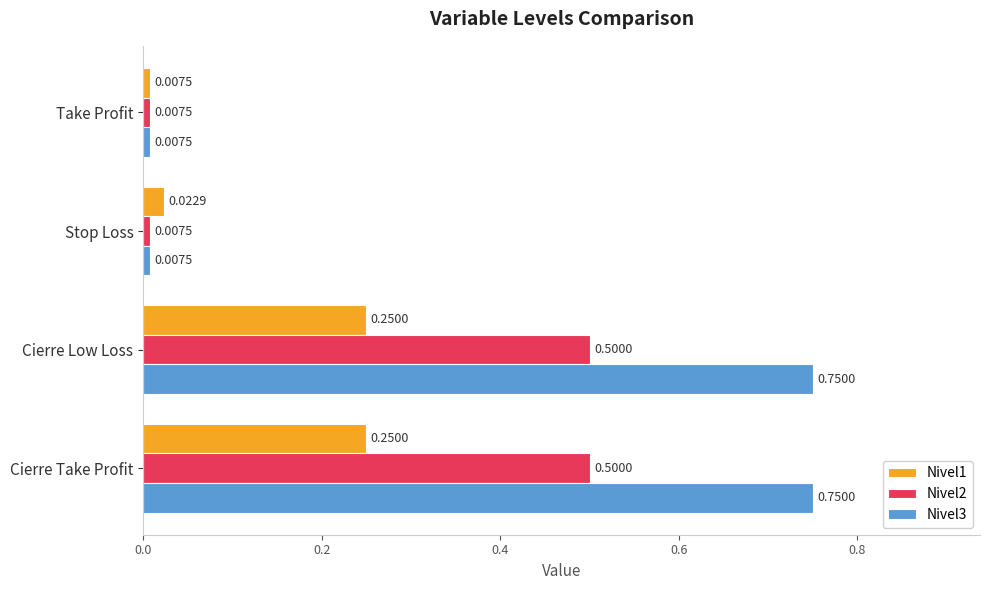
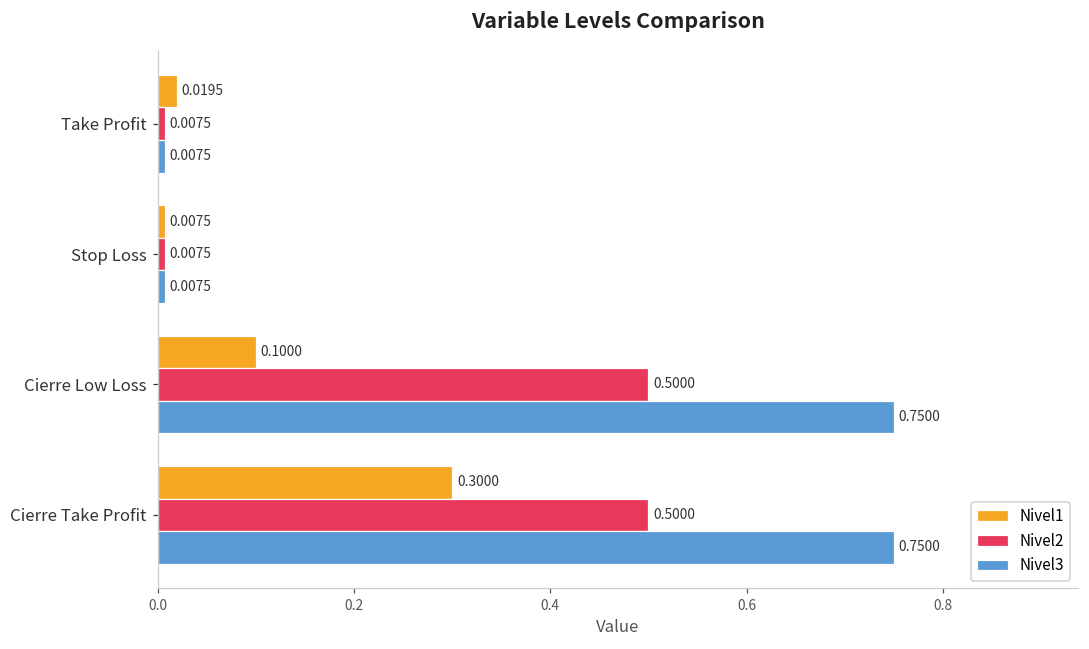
  {
    "Nivel1": {
-     "Take Profit": 0.0075,
-     "Stop Loss": 0.0229,
-     "Cierre Low Loss": 0.2500,
-     "Cierre Take Profit": 0.2500
+     "Take Profit": 0.0195,
+     "Stop Loss": 0.0075,
+     "Cierre Low Loss": 0.1000,
+     "Cierre Take Profit": 0.3000
    },
    "Nivel2": {
      "Take Profit": 0.0075,
      "Stop Loss": 0.0075,
      "Cierre Low Loss": 0.5000,
      "Cierre Take Profit": 0.5000
    },
    "Nivel3": {
      "Take Profit": 0.0075,
      "Stop Loss": 0.0075,
      "Cierre Low Loss": 0.7500,
      "Cierre Take Profit": 0.7500
    }
  }
